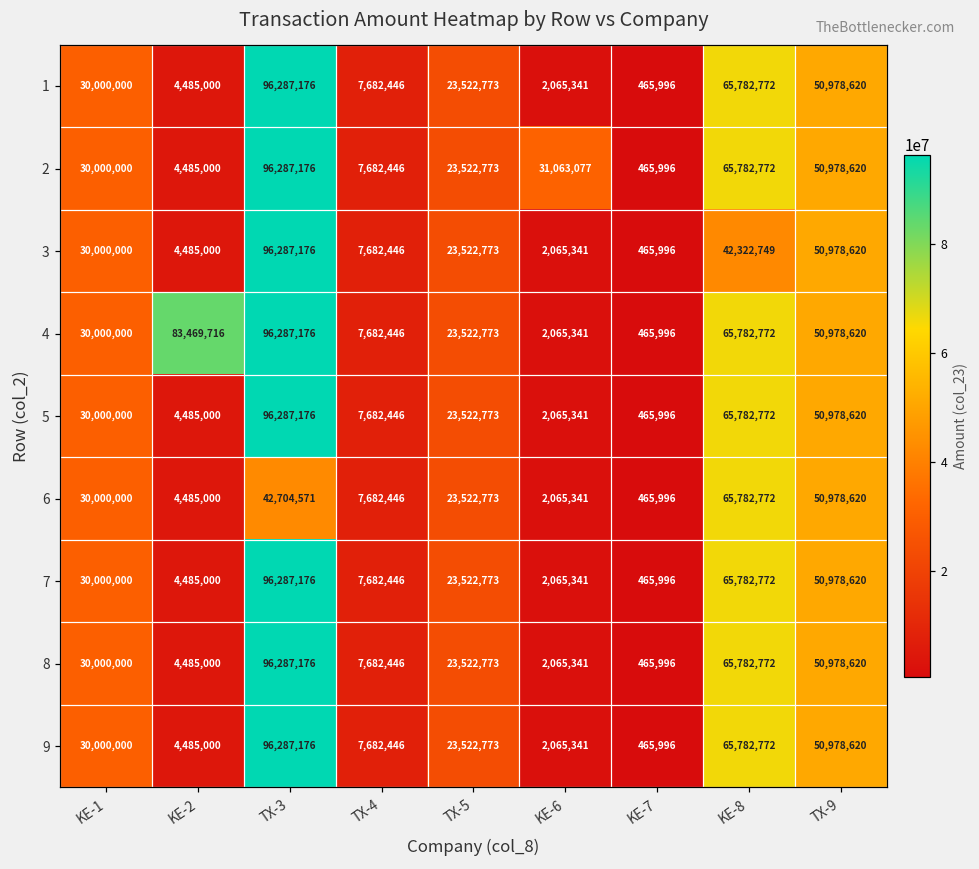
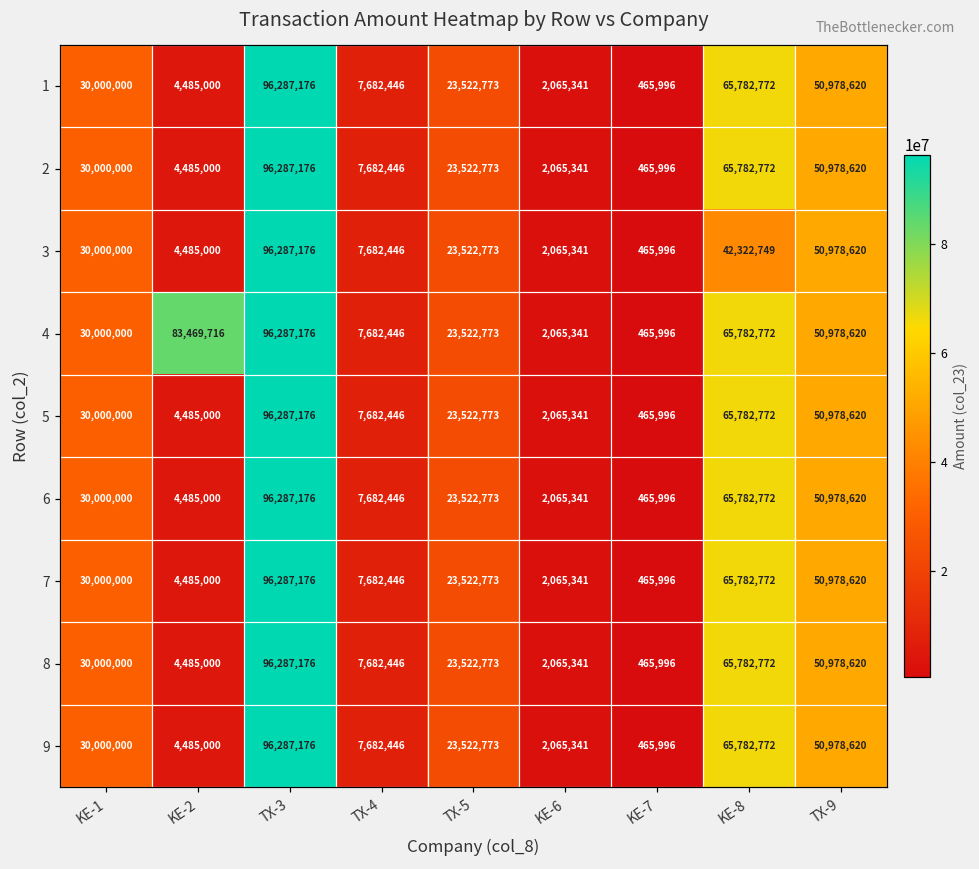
  {
    "1": {
      "KE-1": "30,000,000",
      "KE-2": "4,485,000",
      "TX-3": "96,287,176",
      "TX-4": "7,682,446",
      "TX-5": "23,522,773",
      "KE-6": "2,065,341",
      "KE-7": "465,996",
      "KE-8": "65,782,772",
      "TX-9": "50,978,620"
    },
    "2": {
      "KE-1": "30,000,000",
      "KE-2": "4,485,000",
      "TX-3": "96,287,176",
      "TX-4": "7,682,446",
      "TX-5": "23,522,773",
-     "KE-6": "31,063,077",
+     "KE-6": "2,065,341",
      "KE-7": "465,996",
      "KE-8": "65,782,772",
      "TX-9": "50,978,620"
    },
    "3": {
      "KE-1": "30,000,000",
      "KE-2": "4,485,000",
      "TX-3": "96,287,176",
      "TX-4": "7,682,446",
      "TX-5": "23,522,773",
      "KE-6": "2,065,341",
      "KE-7": "465,996",
      "KE-8": "42,322,749",
      "TX-9": "50,978,620"
    },
    "4": {
      "KE-1": "30,000,000",
      "KE-2": "83,469,716",
      "TX-3": "96,287,176",
      "TX-4": "7,682,446",
      "TX-5": "23,522,773",
      "KE-6": "2,065,341",
      "KE-7": "465,996",
      "KE-8": "65,782,772",
      "TX-9": "50,978,620"
    },
    "5": {
      "KE-1": "30,000,000",
      "KE-2": "4,485,000",
      "TX-3": "96,287,176",
      "TX-4": "7,682,446",
      "TX-5": "23,522,773",
      "KE-6": "2,065,341",
      "KE-7": "465,996",
      "KE-8": "65,782,772",
      "TX-9": "50,978,620"
    },
    "6": {
      "KE-1": "30,000,000",
      "KE-2": "4,485,000",
-     "TX-3": "42,704,571",
+     "TX-3": "96,287,176",
      "TX-4": "7,682,446",
      "TX-5": "23,522,773",
      "KE-6": "2,065,341",
      "KE-7": "465,996",
      "KE-8": "65,782,772",
      "TX-9": "50,978,620"
    },
    "7": {
      "KE-1": "30,000,000",
      "KE-2": "4,485,000",
      "TX-3": "96,287,176",
      "TX-4": "7,682,446",
      "TX-5": "23,522,773",
      "KE-6": "2,065,341",
      "KE-7": "465,996",
      "KE-8": "65,782,772",
      "TX-9": "50,978,620"
    },
    "8": {
      "KE-1": "30,000,000",
      "KE-2": "4,485,000",
      "TX-3": "96,287,176",
      "TX-4": "7,682,446",
      "TX-5": "23,522,773",
      "KE-6": "2,065,341",
      "KE-7": "465,996",
      "KE-8": "65,782,772",
      "TX-9": "50,978,620"
    },
    "9": {
      "KE-1": "30,000,000",
      "KE-2": "4,485,000",
      "TX-3": "96,287,176",
      "TX-4": "7,682,446",
      "TX-5": "23,522,773",
      "KE-6": "2,065,341",
      "KE-7": "465,996",
      "KE-8": "65,782,772",
      "TX-9": "50,978,620"
    }
  }
